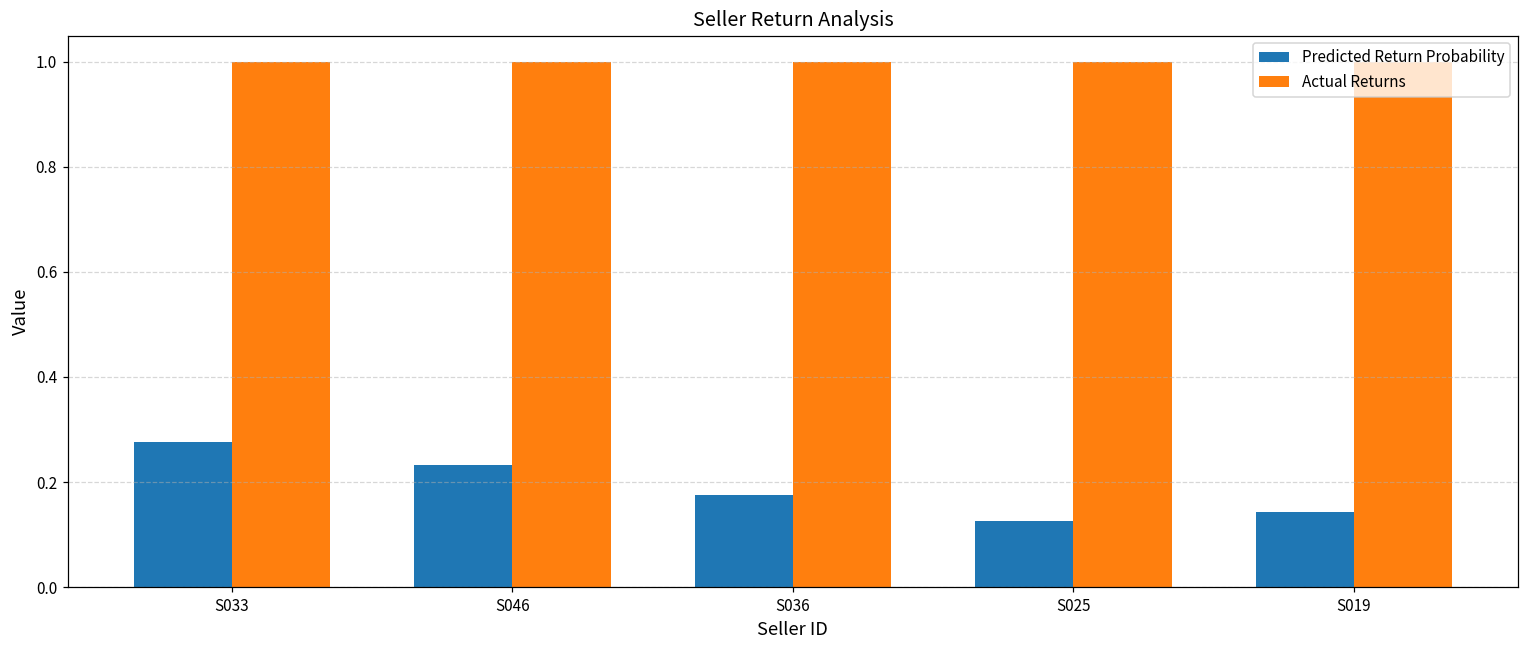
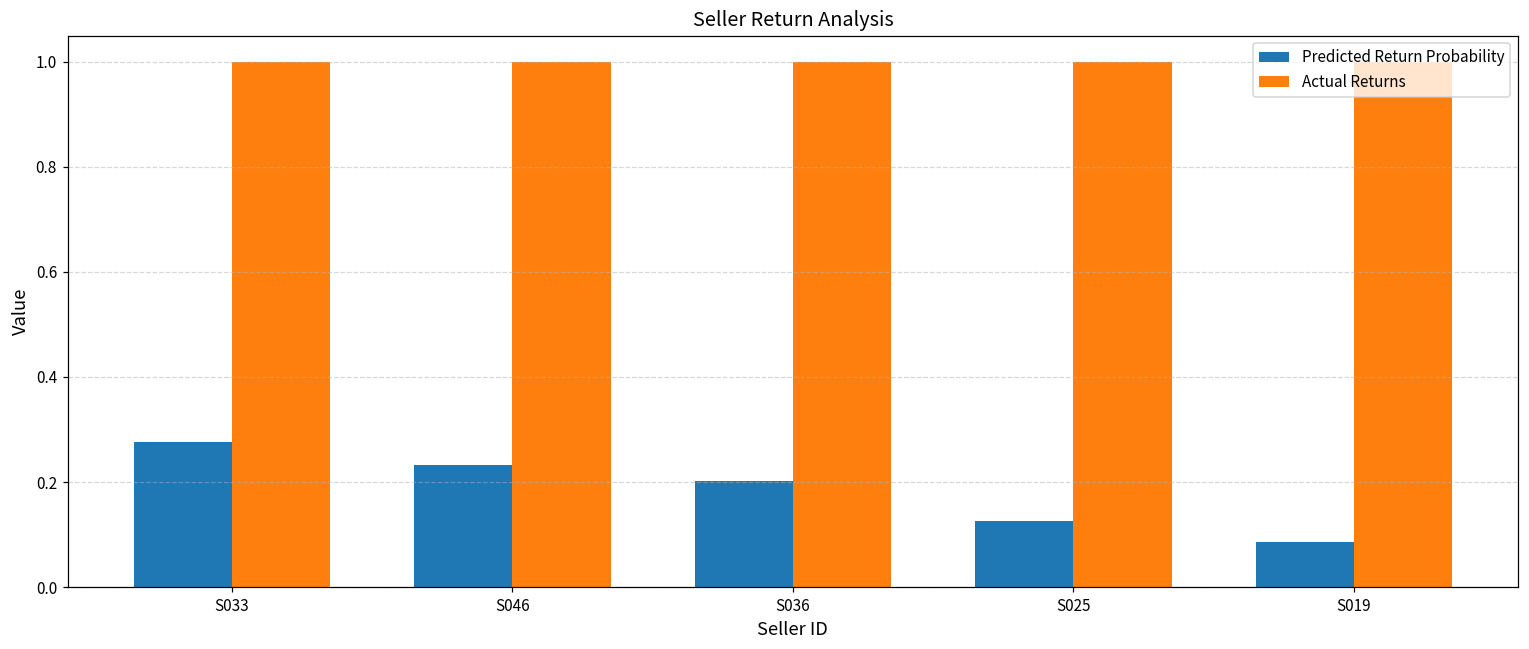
  {
    "Predicted Return Probability": {
      "S033": 0.28,
      "S046": 0.23,
-     "S036": 0.18,
+     "S036": 0.20,
      "S025": 0.13,
-     "S019": 0.14
+     "S019": 0.09
    },
    "Actual Returns": {
      "S033": 1.00,
      "S046": 1.00,
      "S036": 1.00,
      "S025": 1.00
    }
  }
